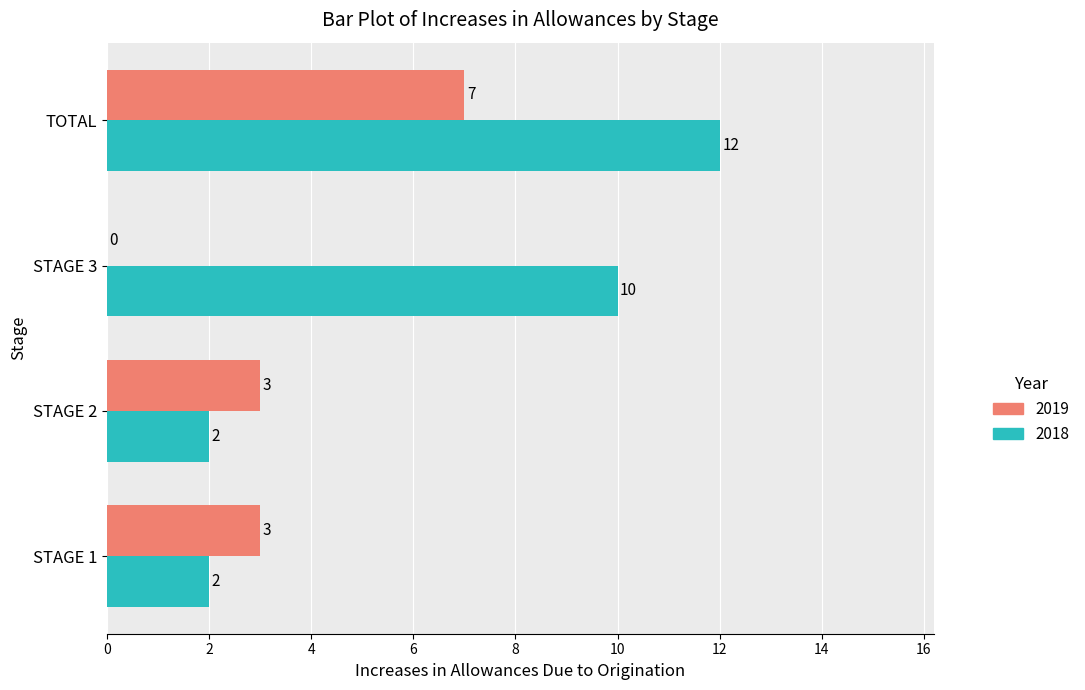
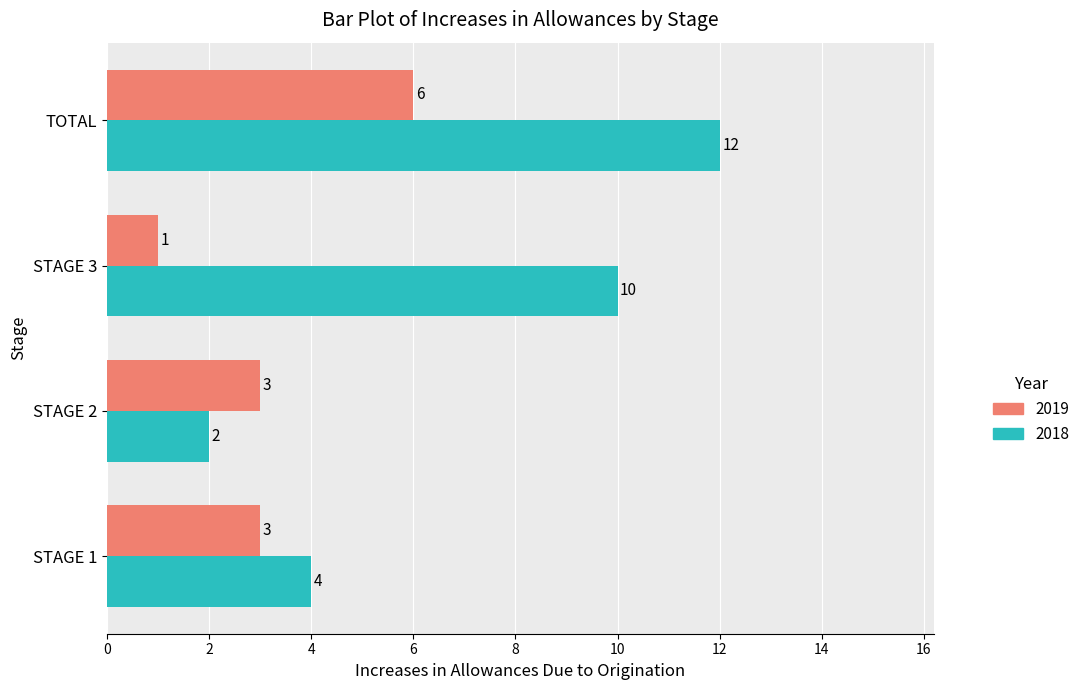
  {
    "2019": {
-     "TOTAL": 7,
-     "STAGE 3": 0,
+     "TOTAL": 6,
+     "STAGE 3": 1,
      "STAGE 2": 3,
      "STAGE 1": 3
    },
    "2018": {
      "TOTAL": 12,
      "STAGE 3": 10,
      "STAGE 2": 2,
-     "STAGE 1": 2
+     "STAGE 1": 4
    }
  }
